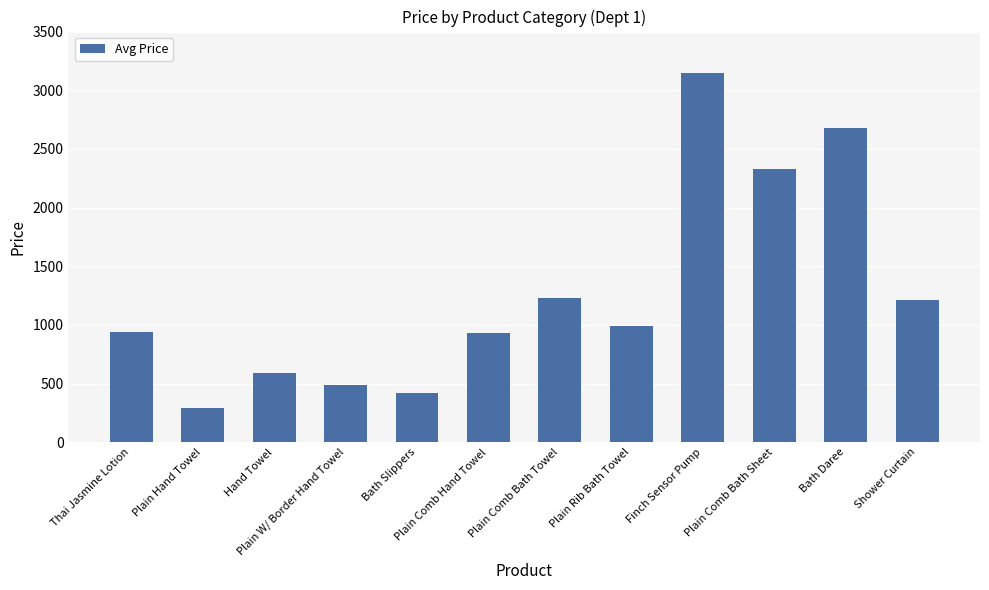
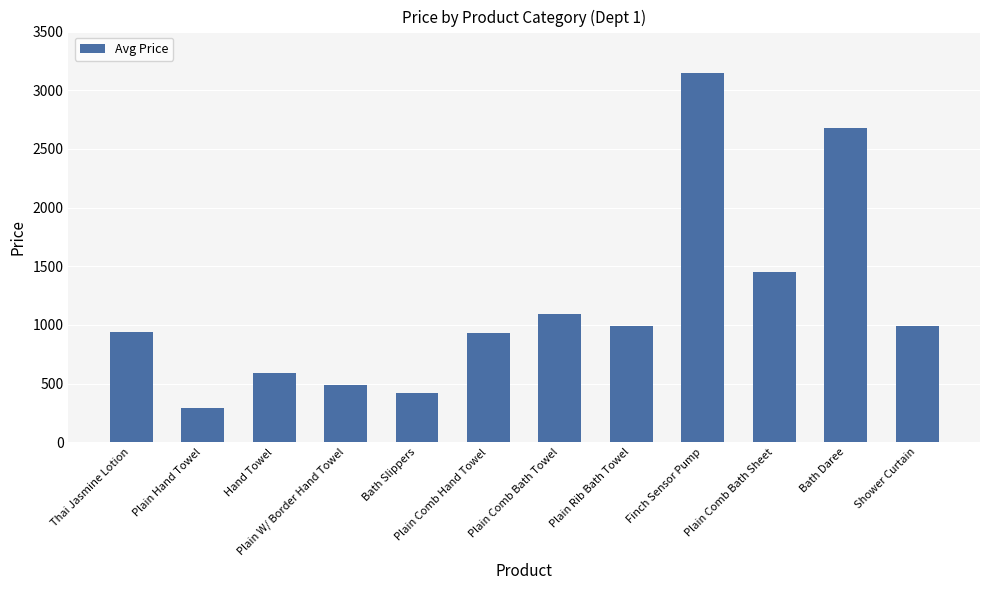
  {
    "Thai Jasmine Lotion": 940,
    "Plain Hand Towel": 290,
    "Hand Towel": 590,
    "Plain W/ Border Hand Towel": 490,
    "Bath Slippers": 420,
    "Plain Comb Hand Towel": 930,
-   "Plain Comb Bath Towel": 1230,
+   "Plain Comb Bath Towel": 1090,
    "Plain Rib Bath Towel": 990,
    "Finch Sensor Pump": 3150,
-   "Plain Comb Bath Sheet": 2330,
+   "Plain Comb Bath Sheet": 1450,
    "Bath Daree": 2670,
-   "Shower Curtain": 1210
+   "Shower Curtain": 990
  }
